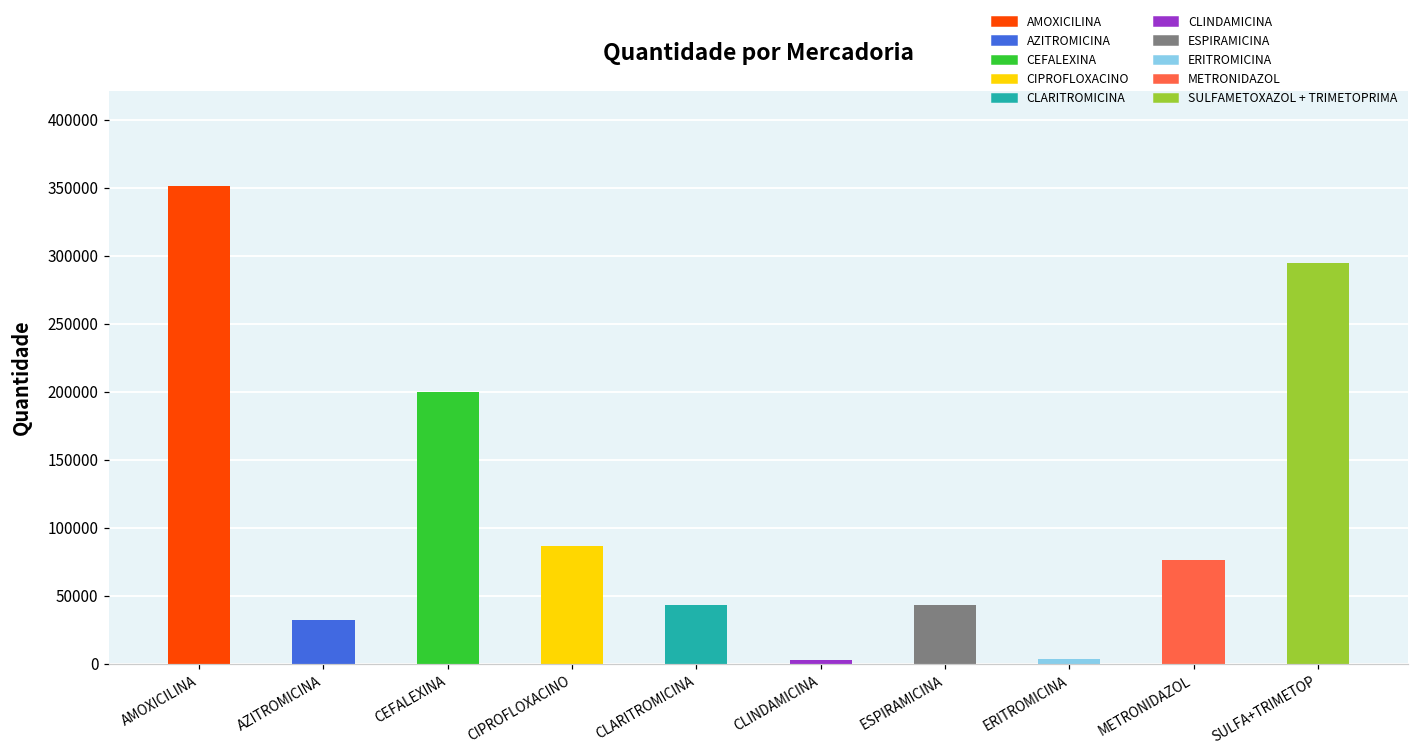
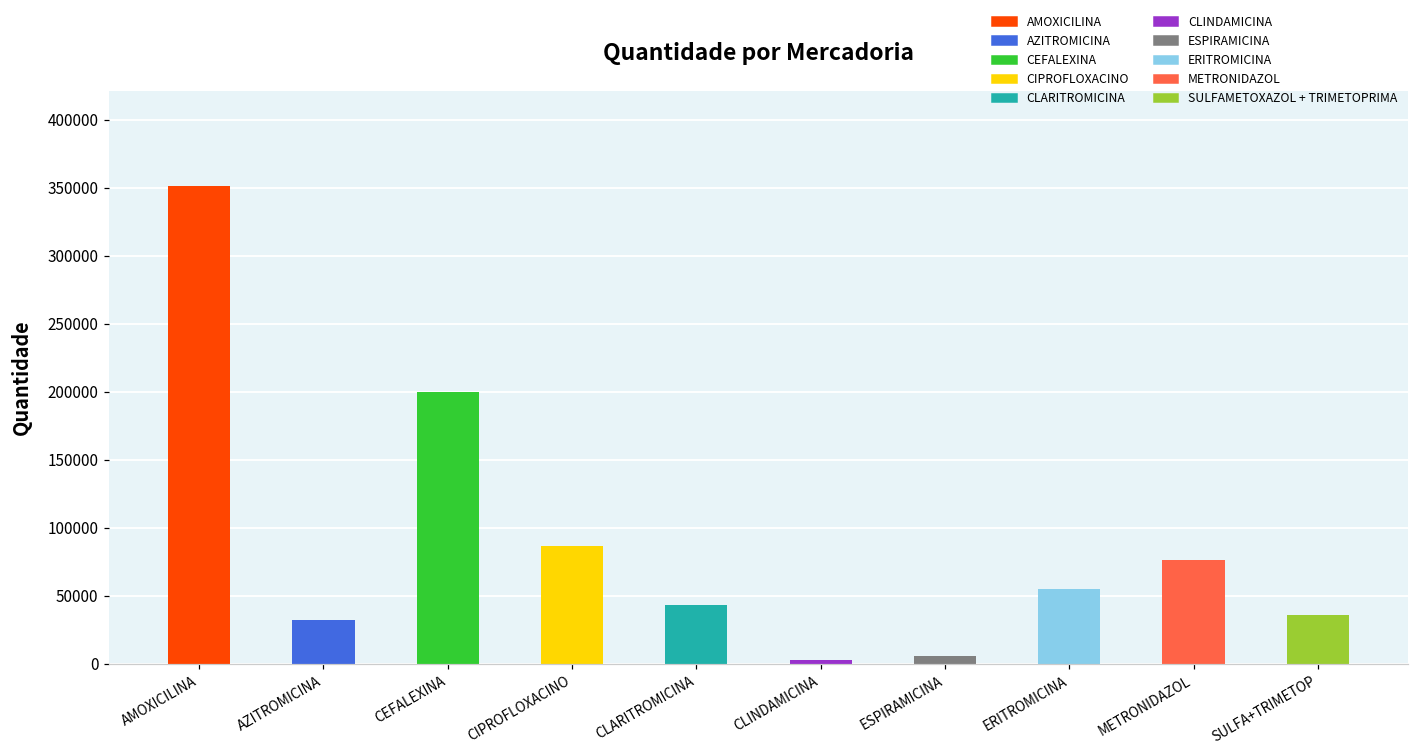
  {
    "AMOXICILINA": 351000,
    "AZITROMICINA": 33000,
    "CEFALEXINA": 200000,
    "CIPROFLOXACINO": 87000,
    "CLARITROMICINA": 43000,
    "CLINDAMICINA": 3000,
-   "ESPIRAMICINA": 43000,
-   "ERITROMICINA": 4000,
+   "ESPIRAMICINA": 6000,
+   "ERITROMICINA": 55000,
    "METRONIDAZOL": 76000,
-   "SULFA+TRIMETOP": 295000
+   "SULFA+TRIMETOP": 36000
  }
